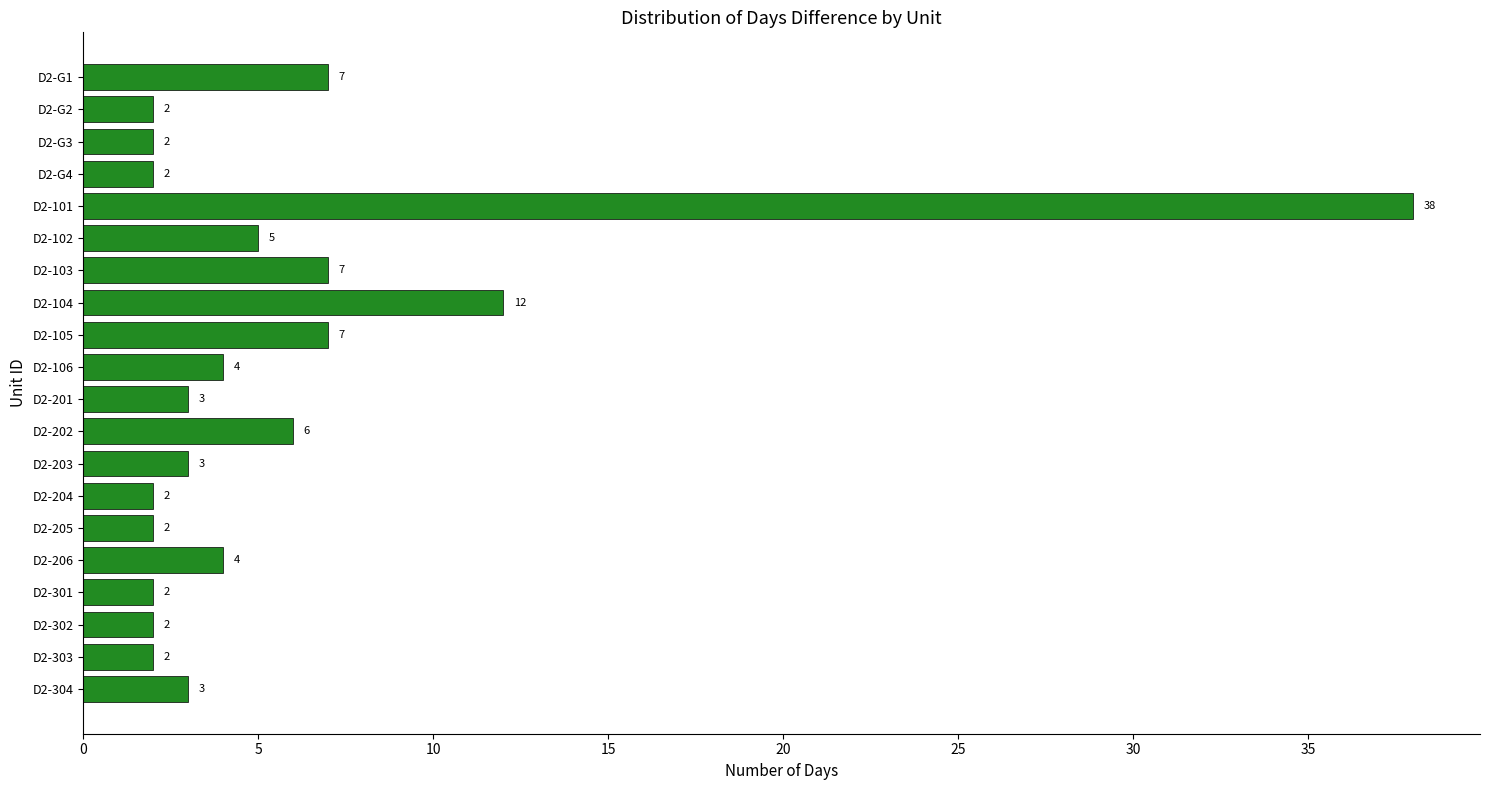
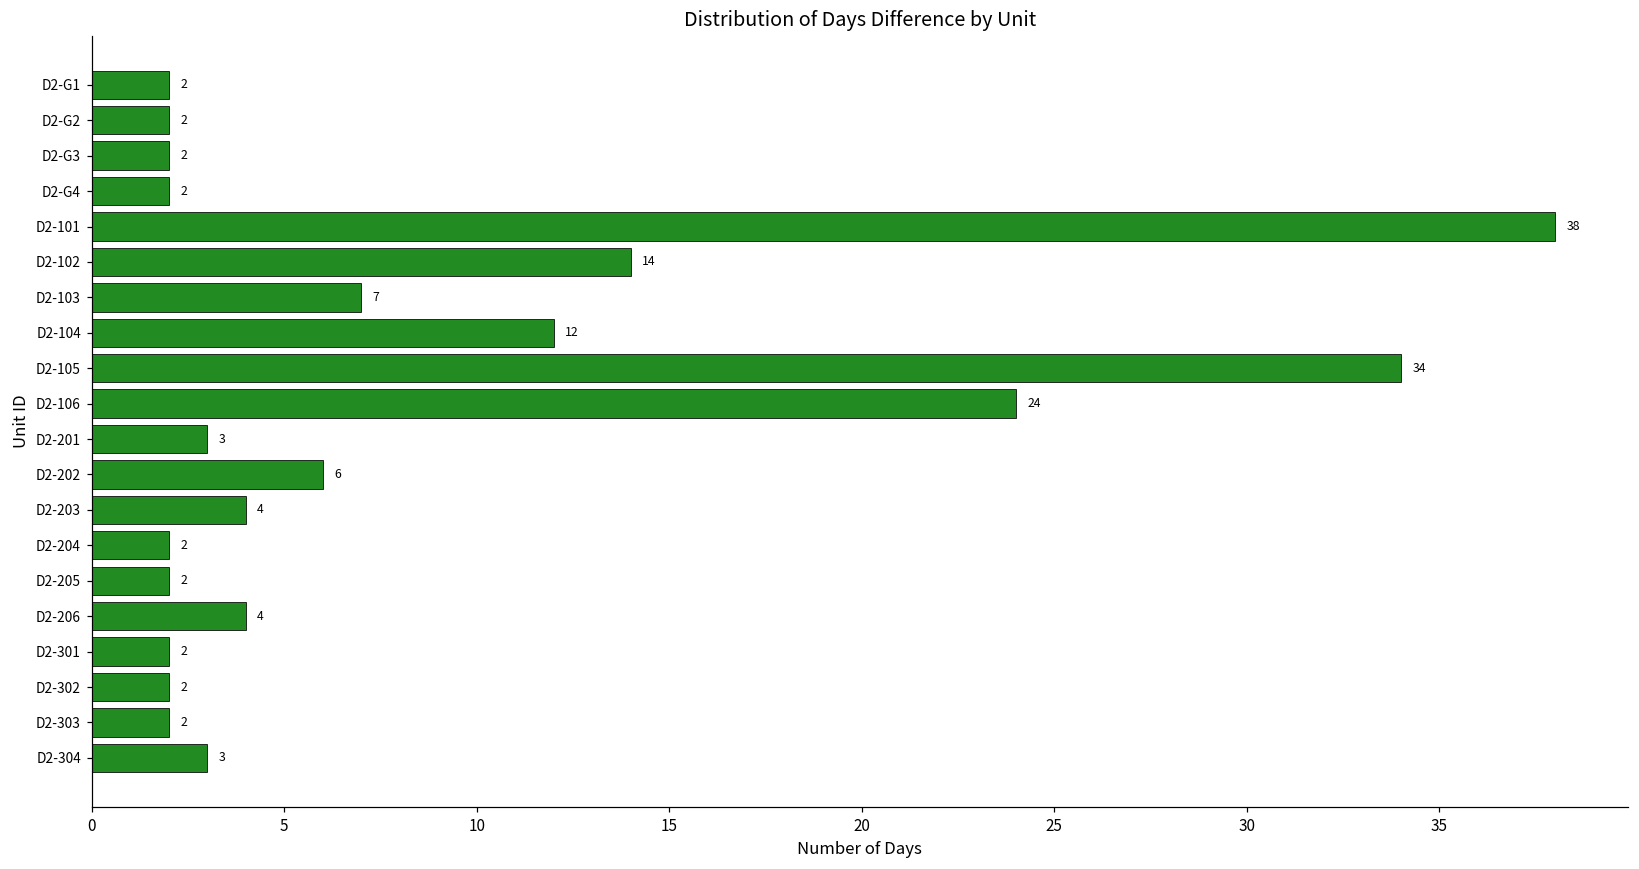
  {
-   "D2-G1": 7,
+   "D2-G1": 2,
    "D2-G2": 2,
    "D2-G3": 2,
    "D2-G4": 2,
    "D2-101": 38,
-   "D2-102": 5,
+   "D2-102": 14,
    "D2-103": 7,
    "D2-104": 12,
-   "D2-105": 7,
-   "D2-106": 4,
+   "D2-105": 34,
+   "D2-106": 24,
    "D2-201": 3,
    "D2-202": 6,
-   "D2-203": 3,
+   "D2-203": 4,
    "D2-204": 2,
    "D2-205": 2,
    "D2-206": 4,
    "D2-301": 2,
    "D2-302": 2,
    "D2-303": 2,
    "D2-304": 3
  }
